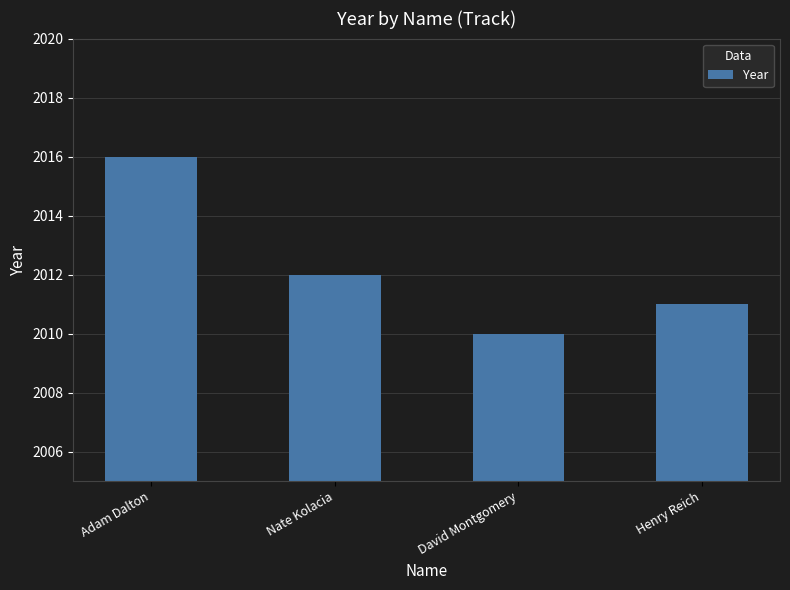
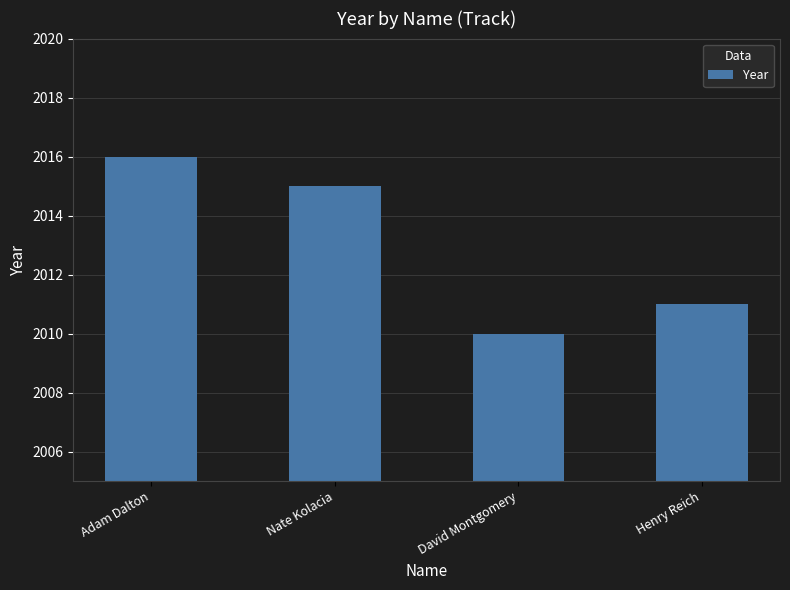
  {
    "Adam Dalton": 2016,
-   "Nate Kolacia": 2012,
+   "Nate Kolacia": 2015,
    "David Montgomery": 2010,
    "Henry Reich": 2011
  }
